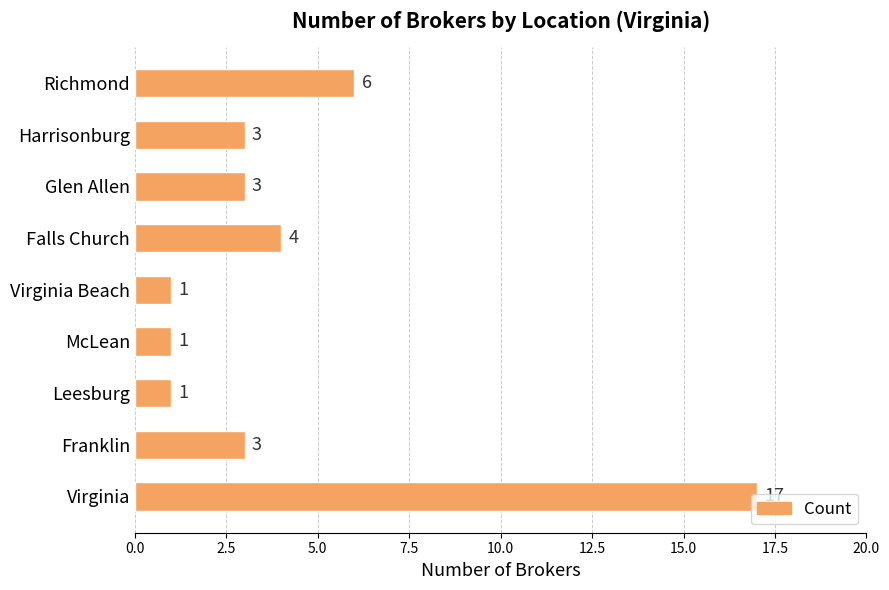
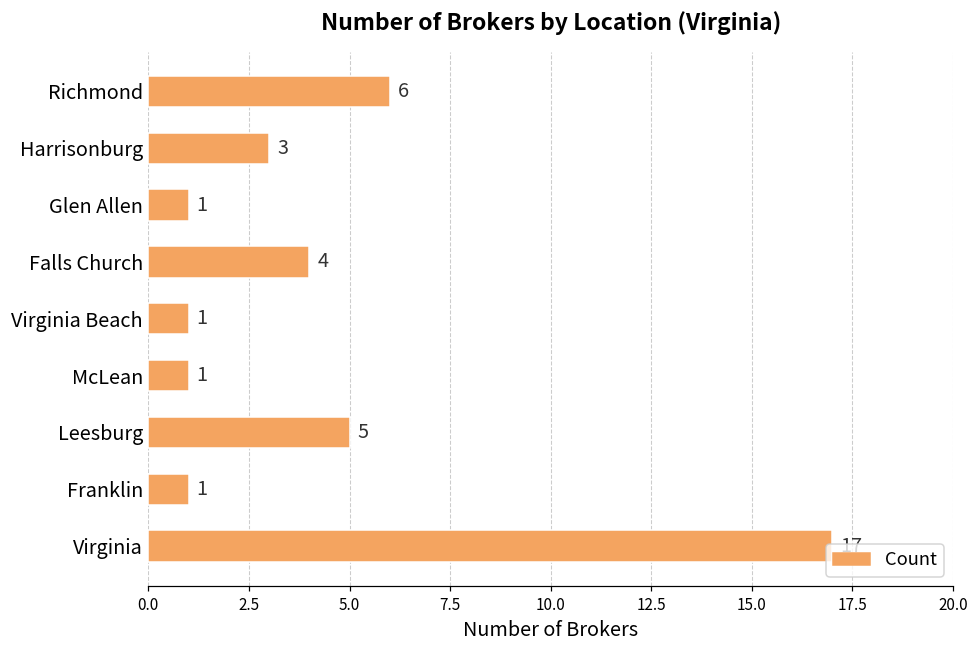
  {
    "Richmond": 6,
    "Harrisonburg": 3,
-   "Glen Allen": 3,
+   "Glen Allen": 1,
    "Falls Church": 4,
    "Virginia Beach": 1,
    "McLean": 1,
-   "Leesburg": 1,
-   "Franklin": 3
+   "Leesburg": 5,
+   "Franklin": 1
  }
